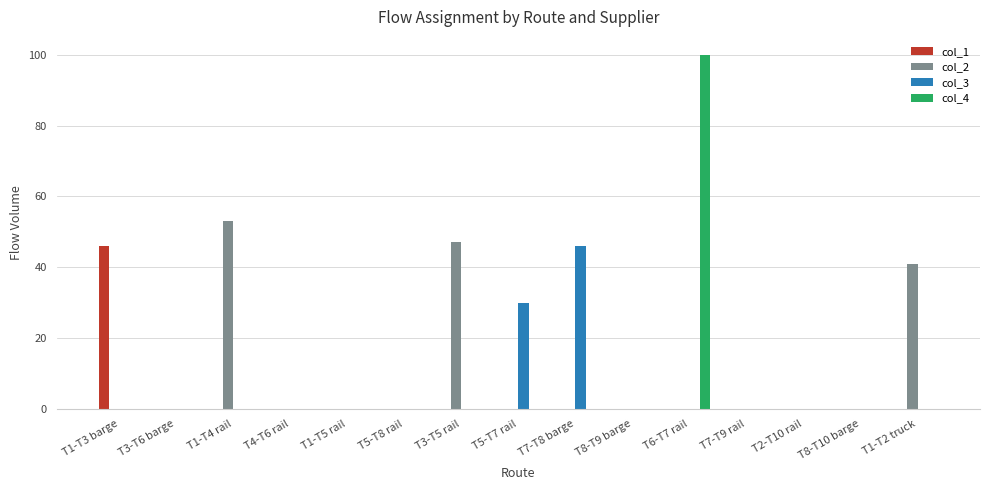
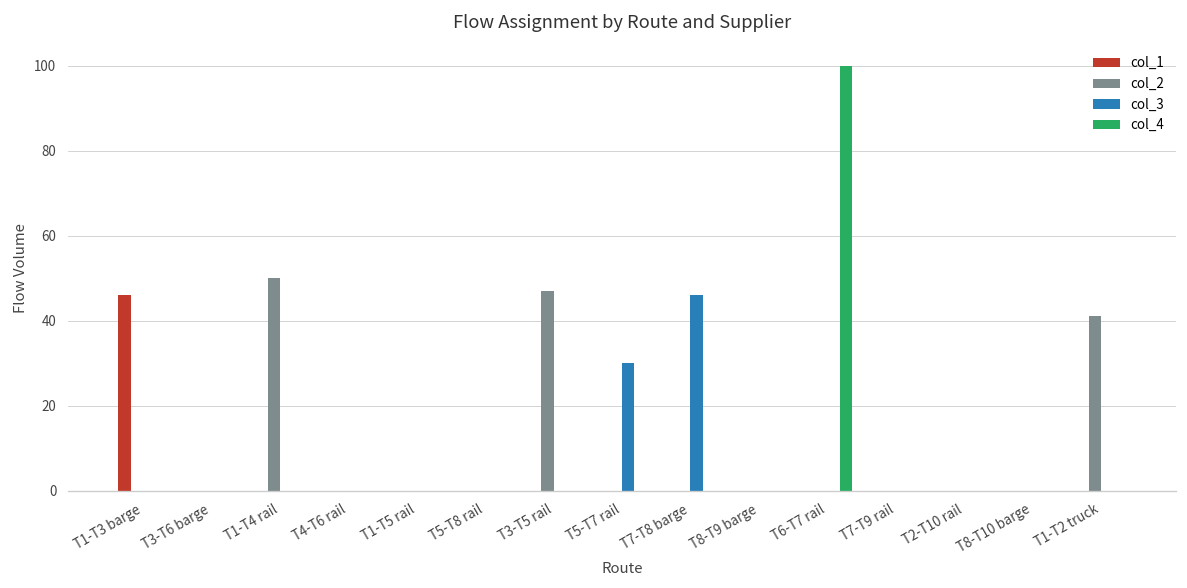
  {
    "col_1": {
      "T1-T3 barge": 46,
      "T3-T6 barge": 0,
      "T1-T4 rail": 0,
      "T4-T6 rail": 0,
      "T1-T5 rail": 0,
      "T5-T8 rail": 0,
      "T3-T5 rail": 0,
      "T5-T7 rail": 0,
      "T7-T8 barge": 0,
      "T8-T9 barge": 0,
      "T6-T7 rail": 0,
      "T7-T9 rail": 0,
      "T2-T10 rail": 0,
      "T8-T10 barge": 0,
      "T1-T2 truck": 0
    },
    "col_2": {
      "T1-T3 barge": 0,
      "T3-T6 barge": 0,
-     "T1-T4 rail": 53,
+     "T1-T4 rail": 50,
      "T4-T6 rail": 0,
      "T1-T5 rail": 0,
      "T5-T8 rail": 0,
      "T3-T5 rail": 47,
      "T5-T7 rail": 0,
      "T7-T8 barge": 0,
      "T8-T9 barge": 0,
      "T6-T7 rail": 0,
      "T7-T9 rail": 0,
      "T2-T10 rail": 0,
      "T8-T10 barge": 0,
      "T1-T2 truck": 41
    },
    "col_3": {
      "T1-T3 barge": 0,
      "T3-T6 barge": 0,
      "T1-T4 rail": 0,
      "T4-T6 rail": 0,
      "T1-T5 rail": 0,
      "T5-T8 rail": 0,
      "T3-T5 rail": 0,
      "T5-T7 rail": 30,
      "T7-T8 barge": 46,
      "T8-T9 barge": 0,
      "T6-T7 rail": 0,
      "T7-T9 rail": 0,
      "T2-T10 rail": 0,
      "T8-T10 barge": 0,
      "T1-T2 truck": 0
    },
    "col_4": {
      "T1-T3 barge": 0,
      "T3-T6 barge": 0,
      "T1-T4 rail": 0,
      "T4-T6 rail": 0,
      "T1-T5 rail": 0,
      "T5-T8 rail": 0,
      "T3-T5 rail": 0,
      "T5-T7 rail": 0,
      "T7-T8 barge": 0,
      "T8-T9 barge": 0,
      "T6-T7 rail": 100,
      "T7-T9 rail": 0,
      "T2-T10 rail": 0,
      "T8-T10 barge": 0,
      "T1-T2 truck": 0
    }
  }
